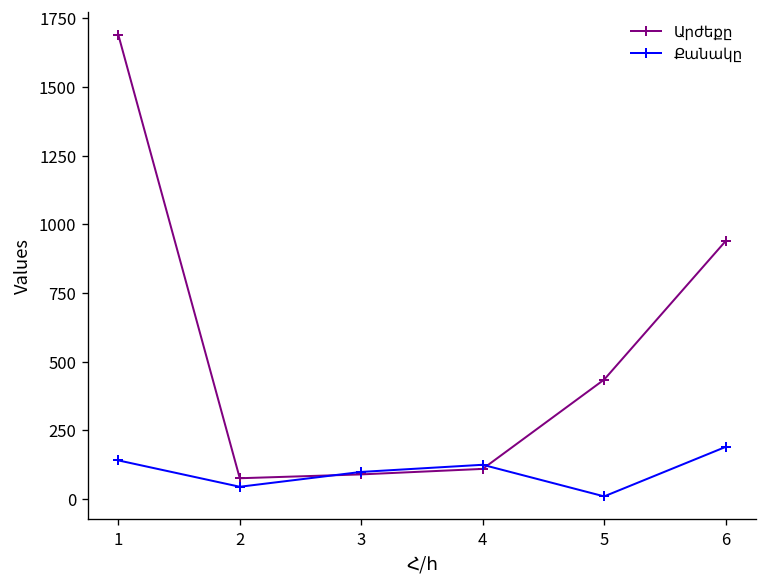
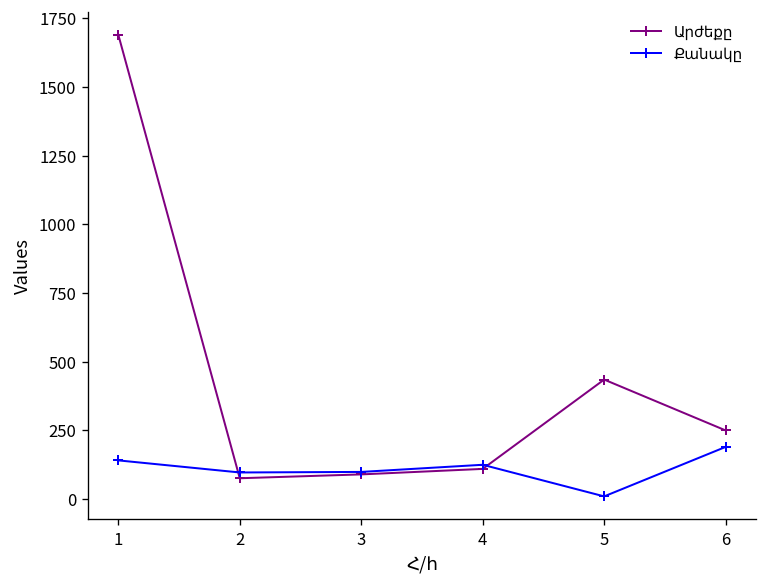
  {
    "Արժեքը": {
      "1": 1690,
      "2": 80,
      "4": 110,
      "5": 440,
-     "6": 940
+     "6": 250
    },
    "Քանակը": {
      "1": 140,
-     "2": 50,
+     "2": 100,
      "4": 130,
      "5": 10,
      "6": 190
    }
  }
